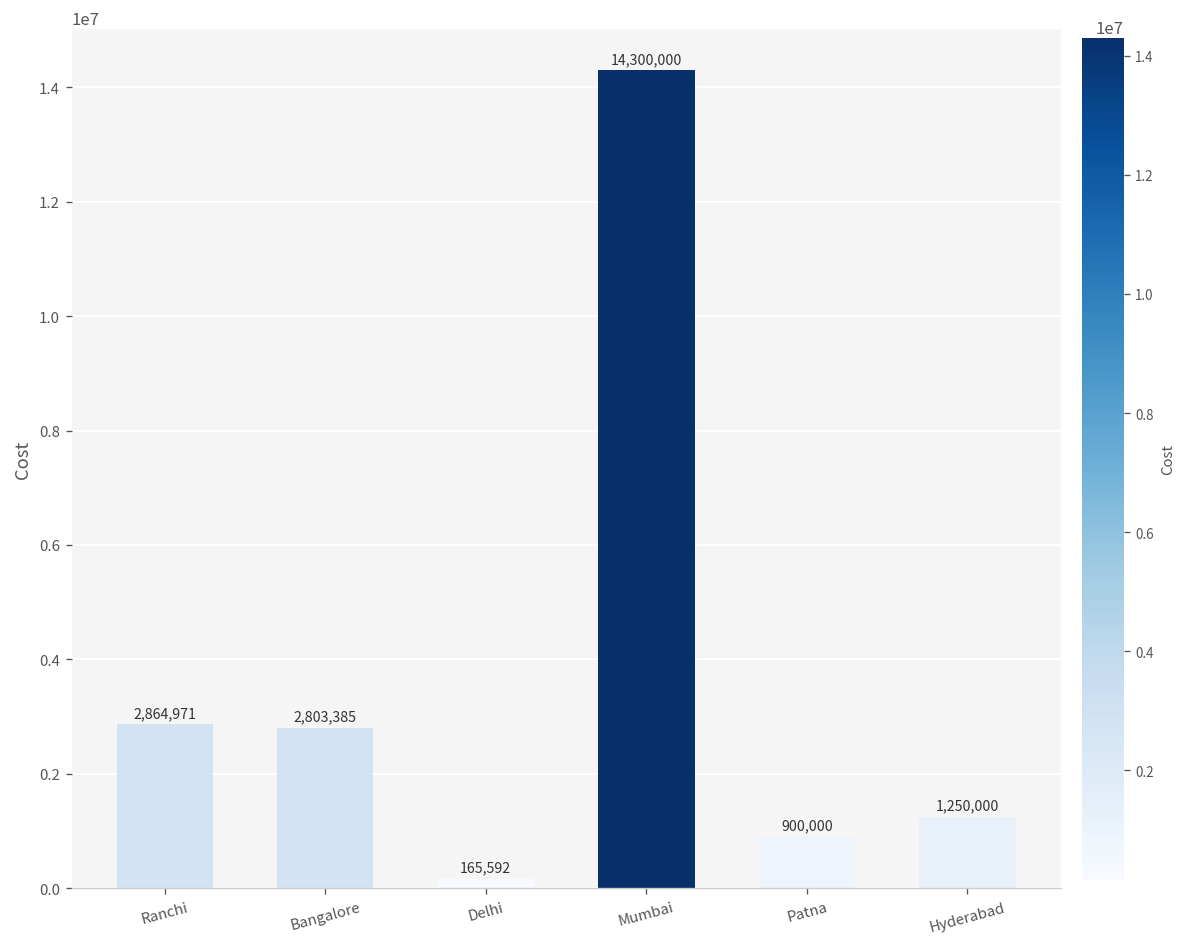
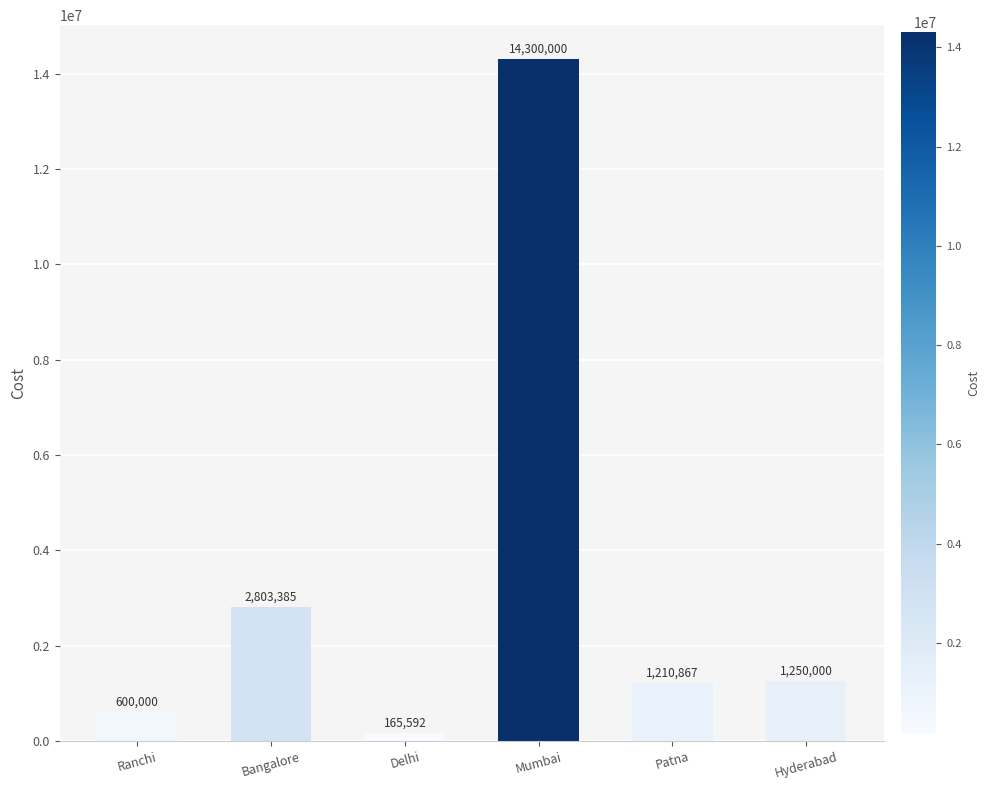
  {
-   "Ranchi": "2,864,971",
+   "Ranchi": "600,000",
    "Bangalore": "2,803,385",
    "Delhi": "165,592",
    "Mumbai": "14,300,000",
-   "Patna": "900,000",
+   "Patna": "1,210,867",
    "Hyderabad": "1,250,000"
  }
